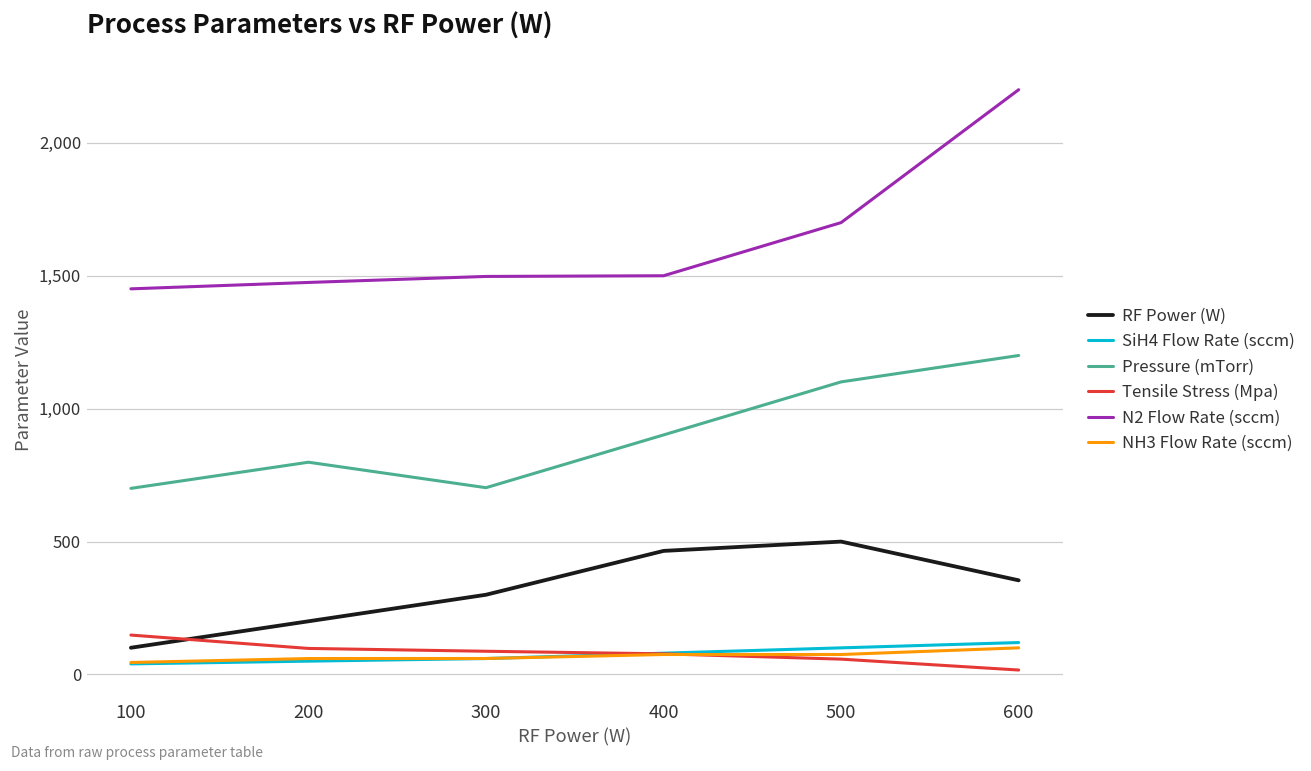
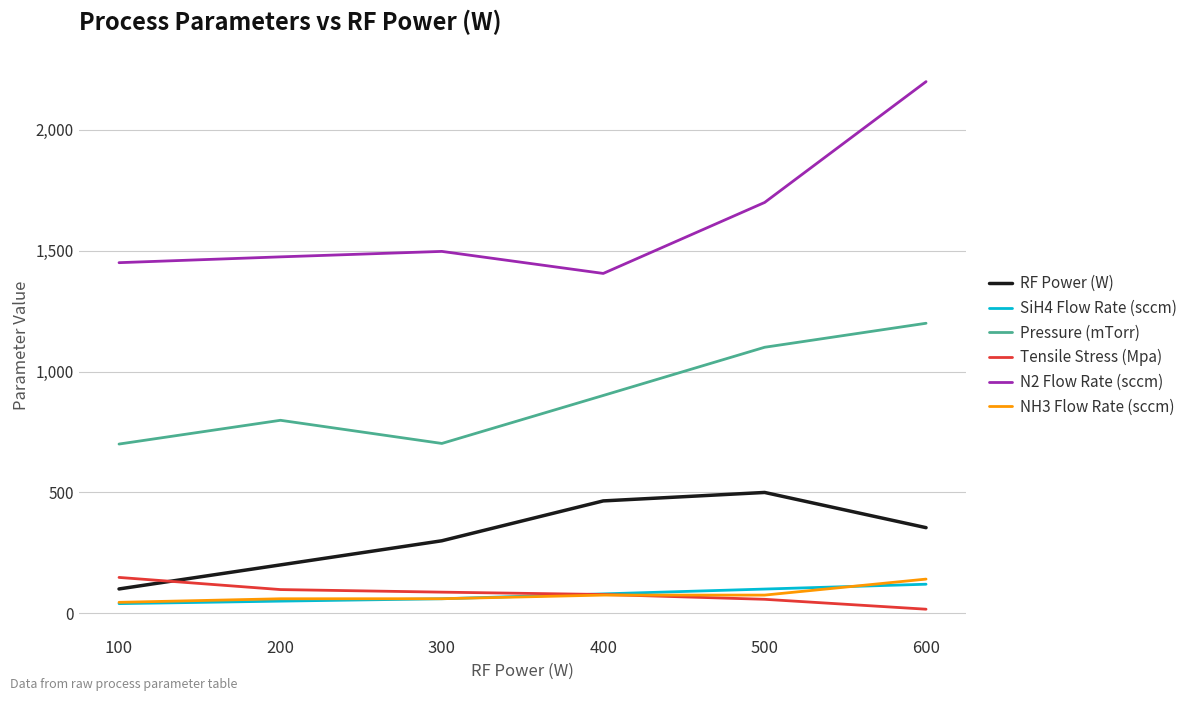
  {
    "RF Power (W)": {
      "100": "100",
      "200": "200",
      "300": "300",
      "400": "460",
      "500": "500",
      "600": "350"
    },
    "SiH4 Flow Rate (sccm)": {
      "500": "100",
      "600": "120"
    },
    "Pressure (mTorr)": {
      "100": "700",
      "200": "800",
      "300": "700",
      "400": "900",
      "500": "1,100",
      "600": "1,200"
    },
    "Tensile Stress (Mpa)": {
      "100": "150",
      "200": "100",
      "300": "90",
      "500": "60",
      "600": "20"
    },
    "N2 Flow Rate (sccm)": {
      "100": "1,450",
      "200": "1,470",
      "300": "1,500",
-     "400": "1,500",
+     "400": "1,410",
      "500": "1,700",
      "600": "2,200"
    },
    "NH3 Flow Rate (sccm)": {
      "500": "80",
-     "600": "100"
+     "600": "140"
    }
  }
